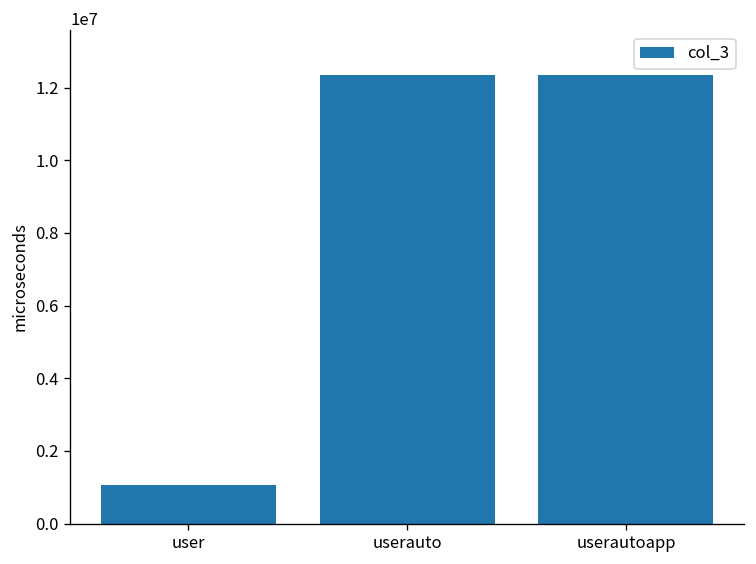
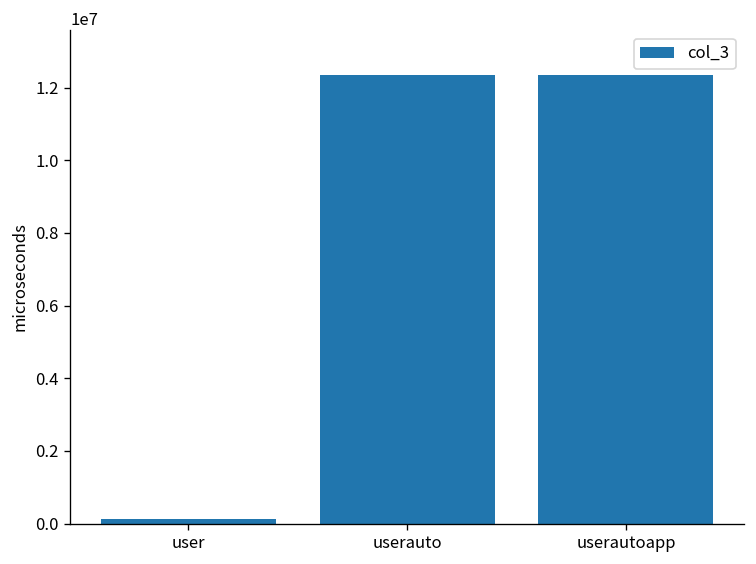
  {
-   "user": 1100000,
+   "user": 100000,
    "userauto": 12300000,
    "userautoapp": 12300000
  }
